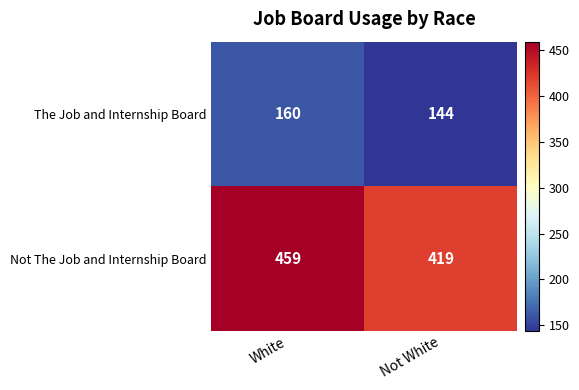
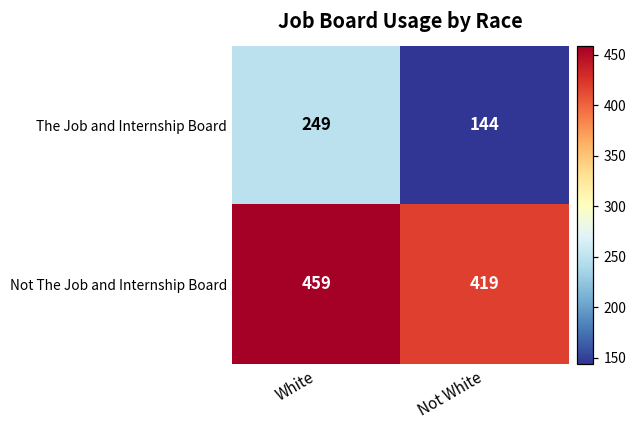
  {
    "The Job and Internship Board": {
-     "White": 160,
+     "White": 249,
      "Not White": 144
    },
    "Not The Job and Internship Board": {
      "White": 459,
      "Not White": 419
    }
  }
